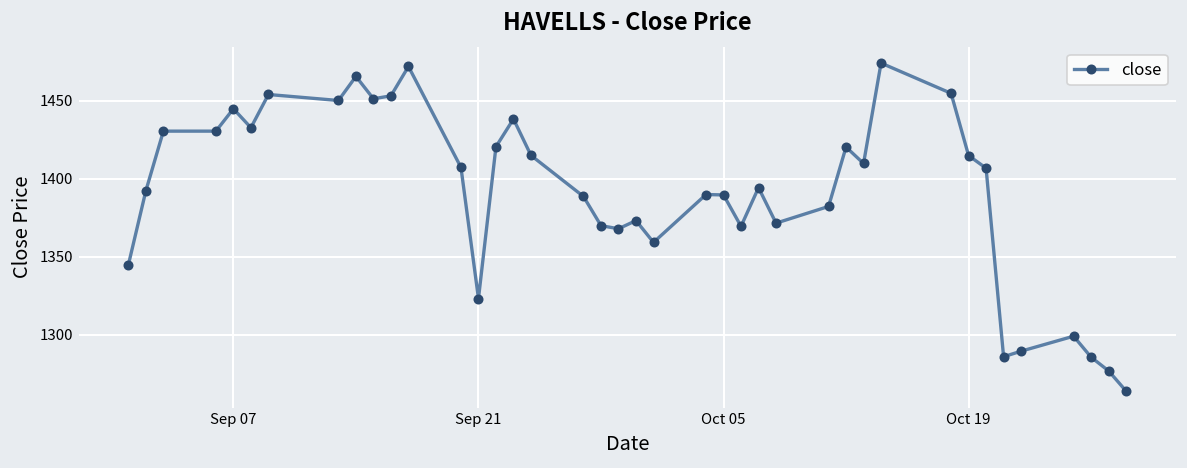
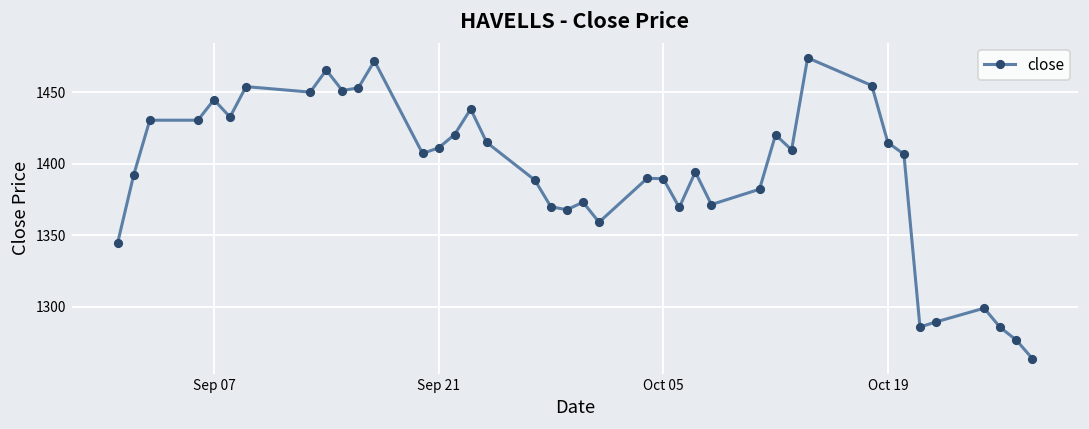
  {
    "Sep 07": 1445,
-   "Sep 21": 1323,
+   "Sep 21": 1411,
    "Oct 05": 1390,
    "Oct 19": 1415
  }
